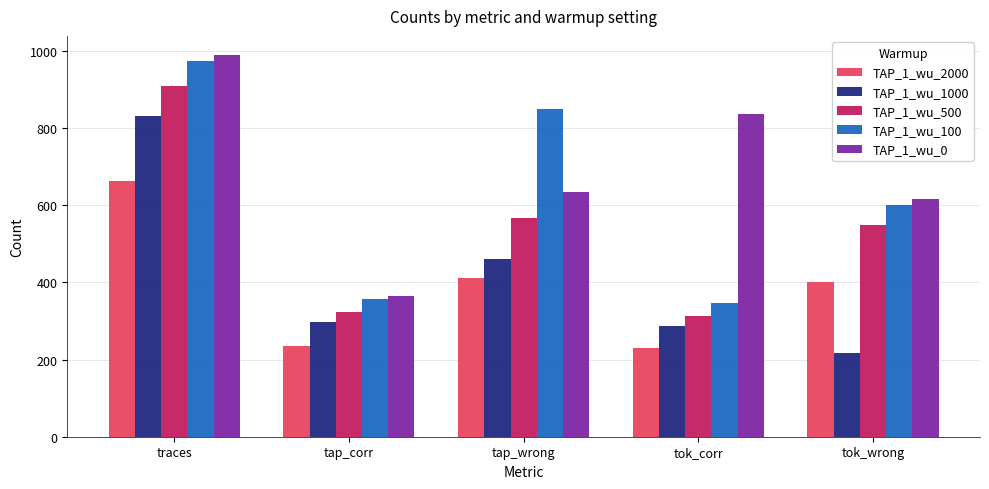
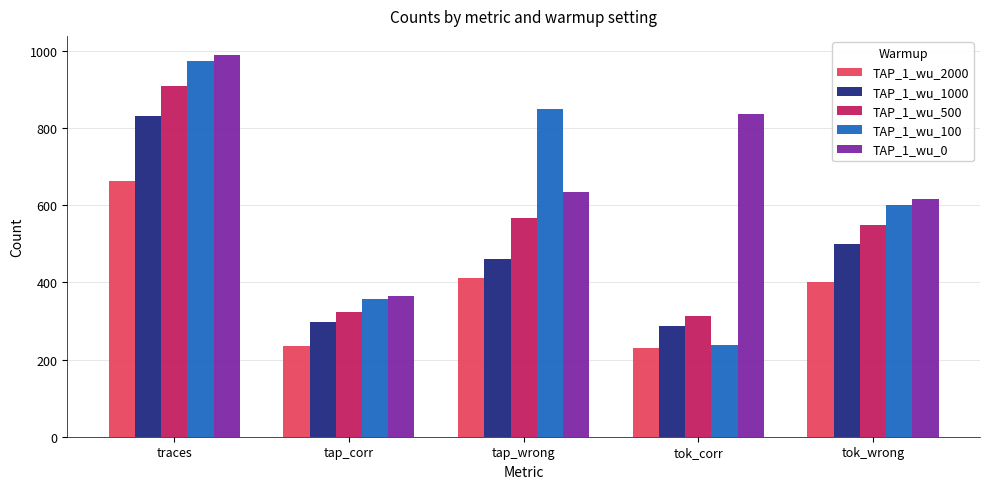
  {
    "TAP_1_wu_1000": {
      "traces": 830,
      "tap_corr": 300,
      "tap_wrong": 460,
      "tok_corr": 290,
-     "tok_wrong": 220
+     "tok_wrong": 500
    },
    "TAP_1_wu_100": {
      "traces": 970,
      "tap_corr": 360,
      "tap_wrong": 850,
-     "tok_corr": 350,
+     "tok_corr": 240,
      "tok_wrong": 600
    },
    "TAP_1_wu_0": {
      "traces": 990,
      "tap_corr": 370,
      "tap_wrong": 630,
      "tok_corr": 840,
      "tok_wrong": 620
    }
  }
